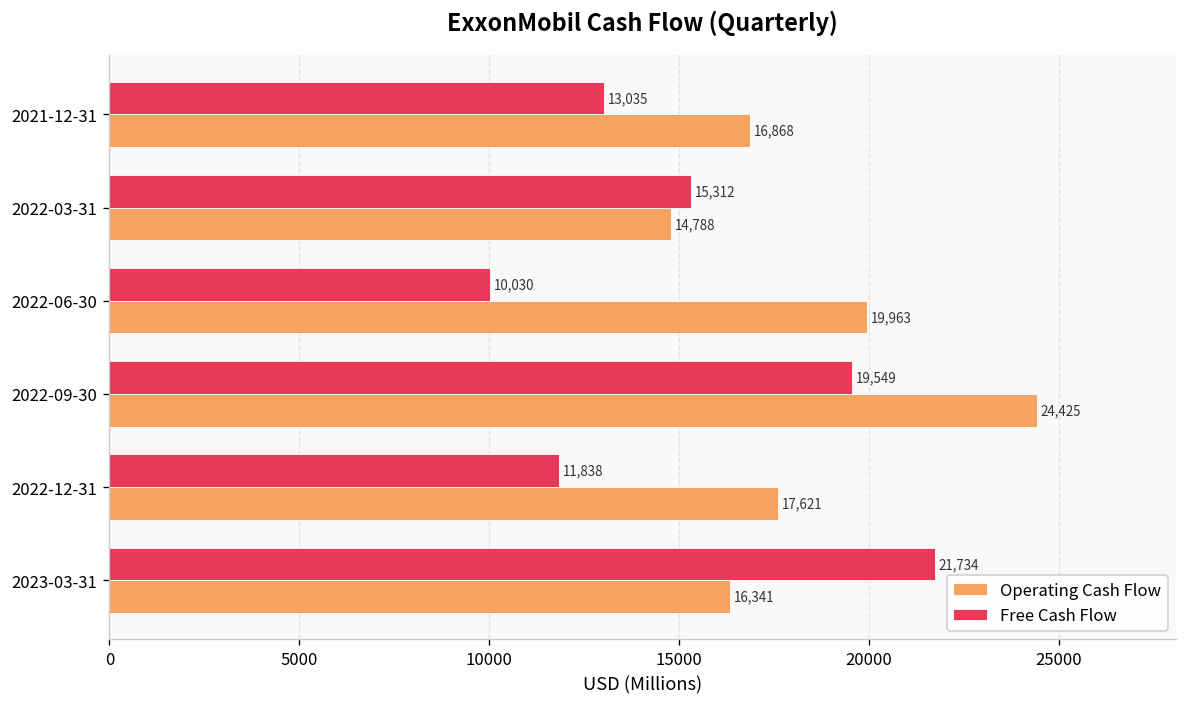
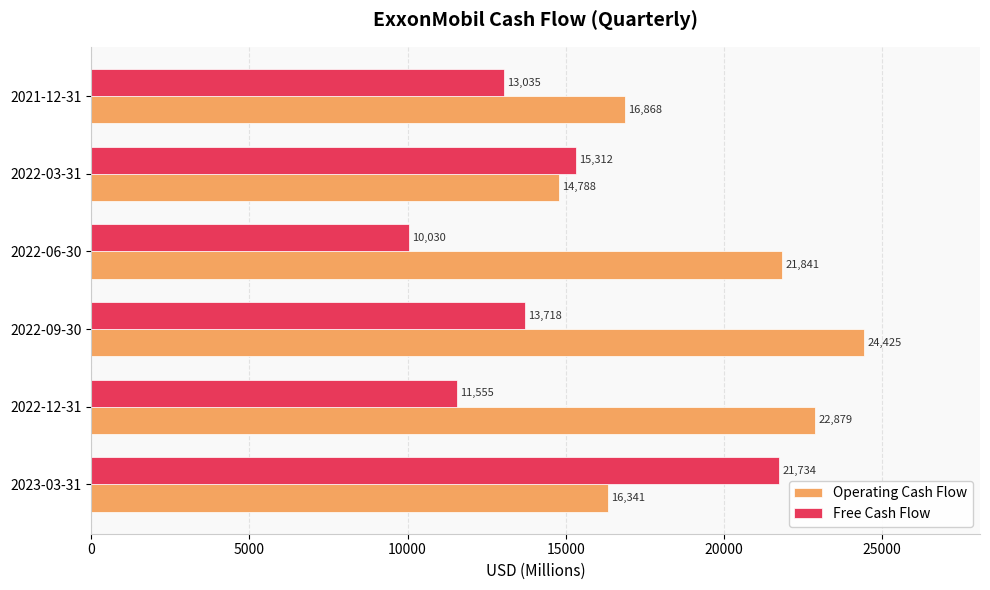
  {
    "Operating Cash Flow": {
      "2021-12-31": "16,868",
      "2022-03-31": "14,788",
-     "2022-06-30": "19,963",
+     "2022-06-30": "21,841",
      "2022-09-30": "24,425",
-     "2022-12-31": "17,621",
+     "2022-12-31": "22,879",
      "2023-03-31": "16,341"
    },
    "Free Cash Flow": {
      "2021-12-31": "13,035",
      "2022-03-31": "15,312",
      "2022-06-30": "10,030",
-     "2022-09-30": "19,549",
-     "2022-12-31": "11,838",
+     "2022-09-30": "13,718",
+     "2022-12-31": "11,555",
      "2023-03-31": "21,734"
    }
  }
